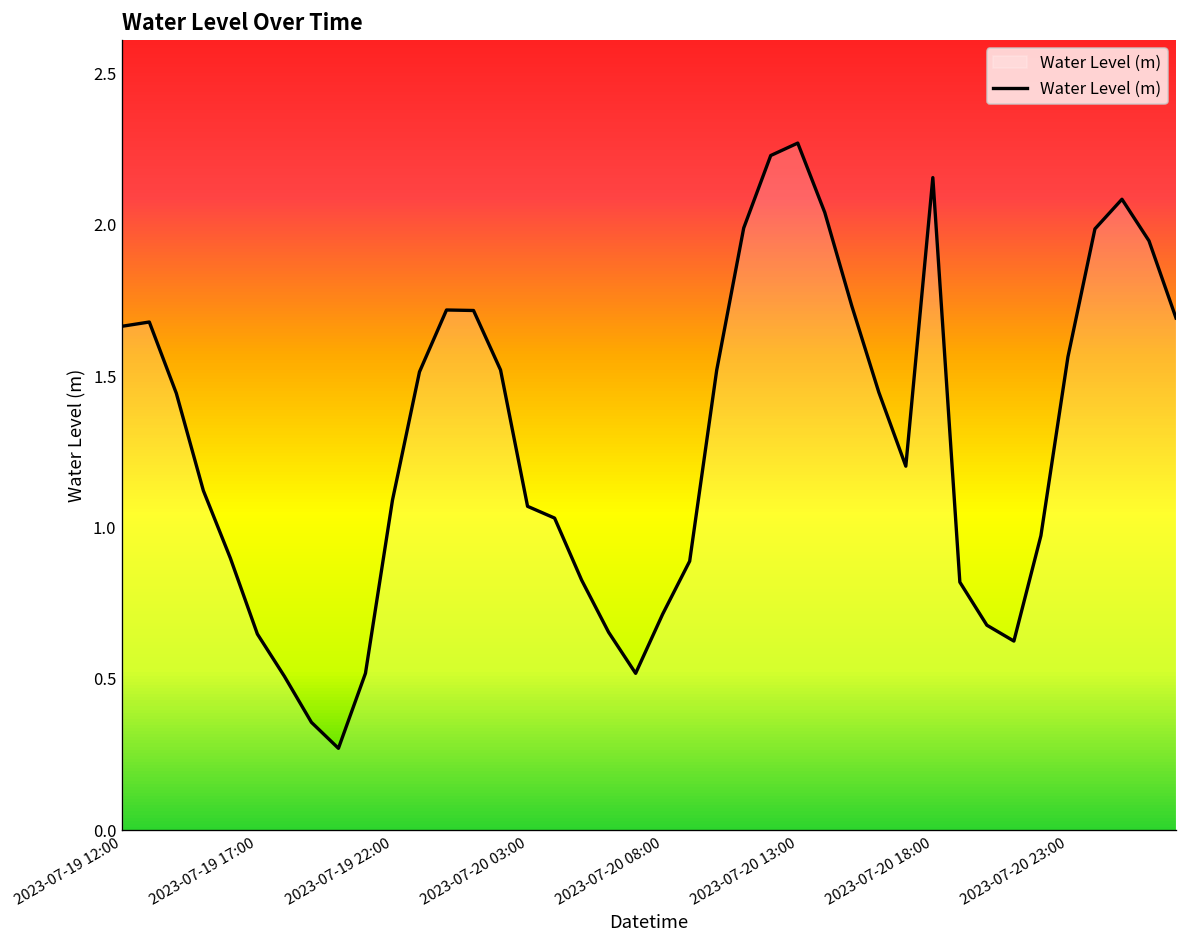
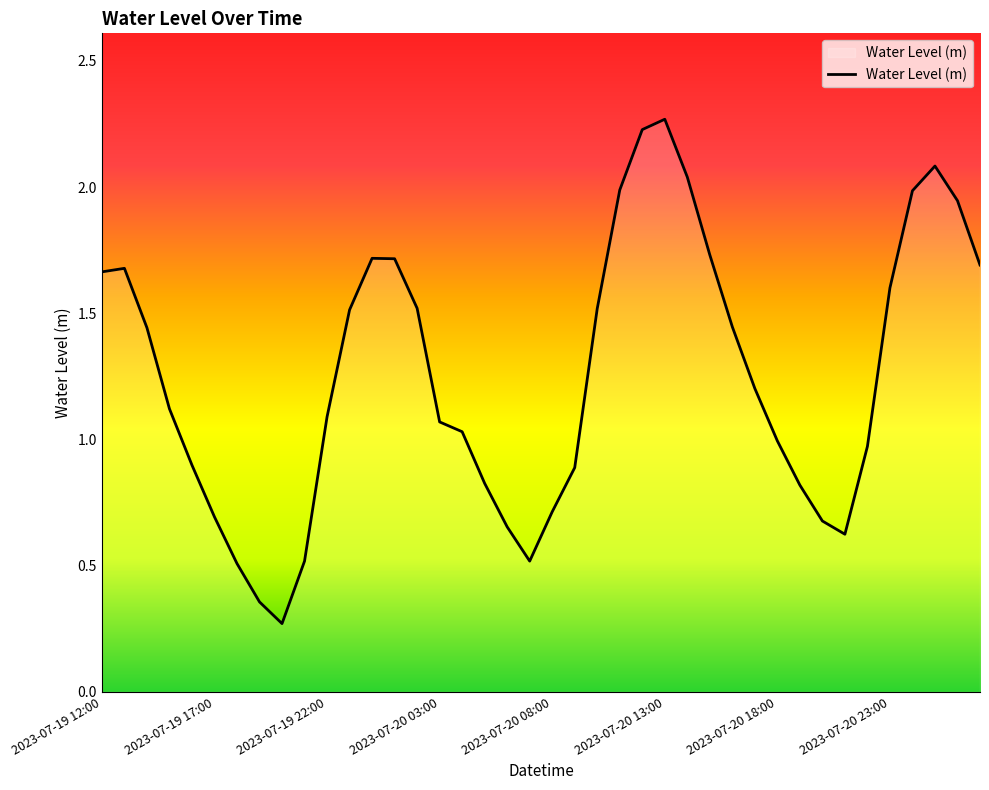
  {
    "2023-07-19 12:00": 1.66,
-   "2023-07-19 17:00": 0.65,
+   "2023-07-19 17:00": 0.69,
    "2023-07-19 22:00": 1.09,
    "2023-07-20 03:00": 1.07,
    "2023-07-20 08:00": 0.71,
    "2023-07-20 13:00": 2.27,
-   "2023-07-20 18:00": 2.16,
-   "2023-07-20 23:00": 1.56
+   "2023-07-20 18:00": 0.99,
+   "2023-07-20 23:00": 1.60
  }
